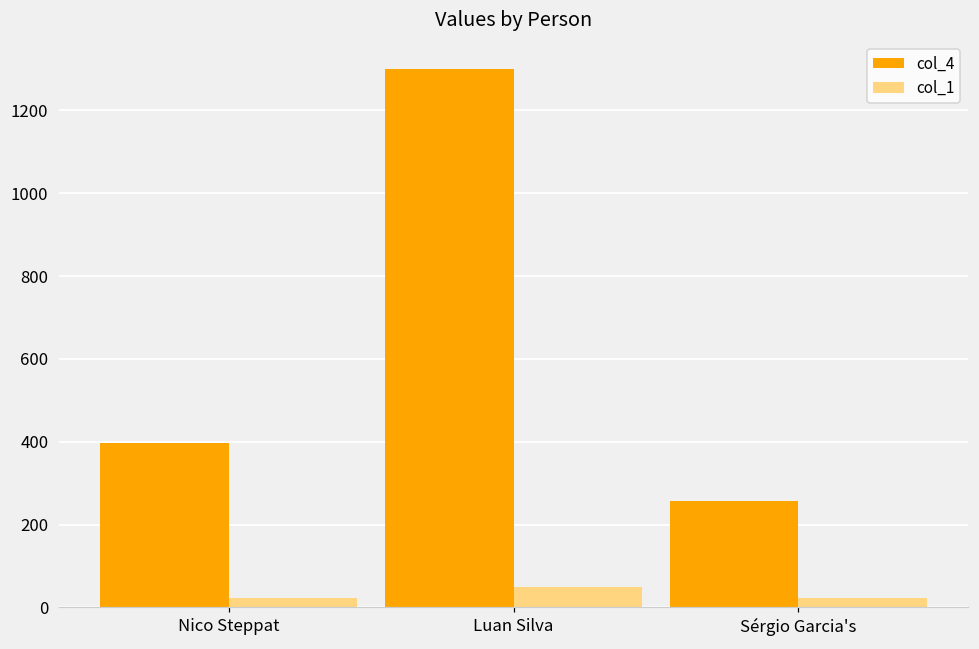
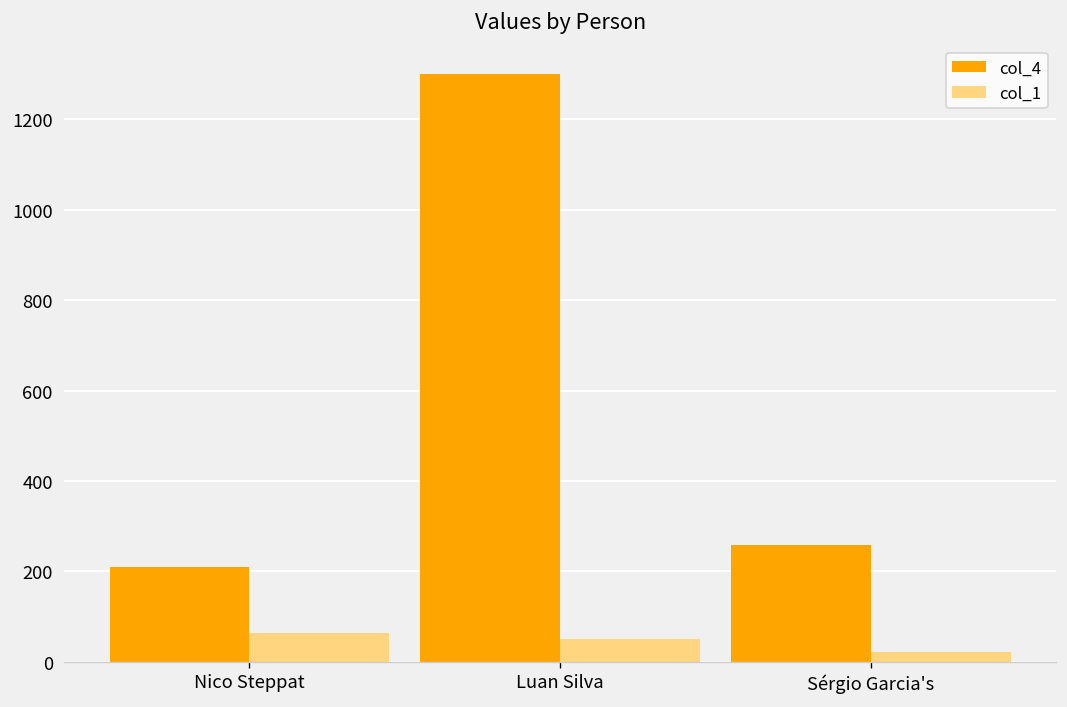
  {
    "col_4": {
-     "Nico Steppat": 400,
+     "Nico Steppat": 210,
      "Luan Silva": 1300,
      "Sérgio Garcia's": 260
    },
    "col_1": {
-     "Nico Steppat": 20,
+     "Nico Steppat": 60,
      "Luan Silva": 50,
      "Sérgio Garcia's": 20
    }
  }
